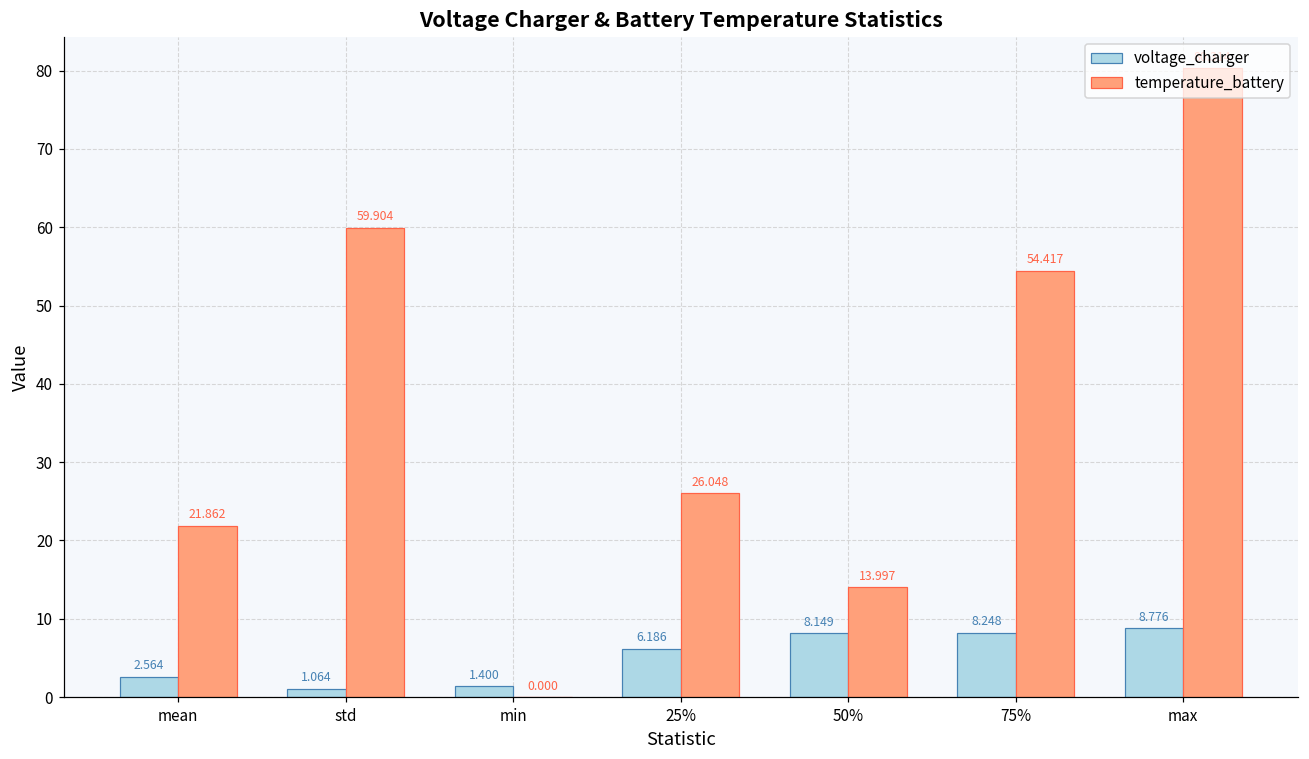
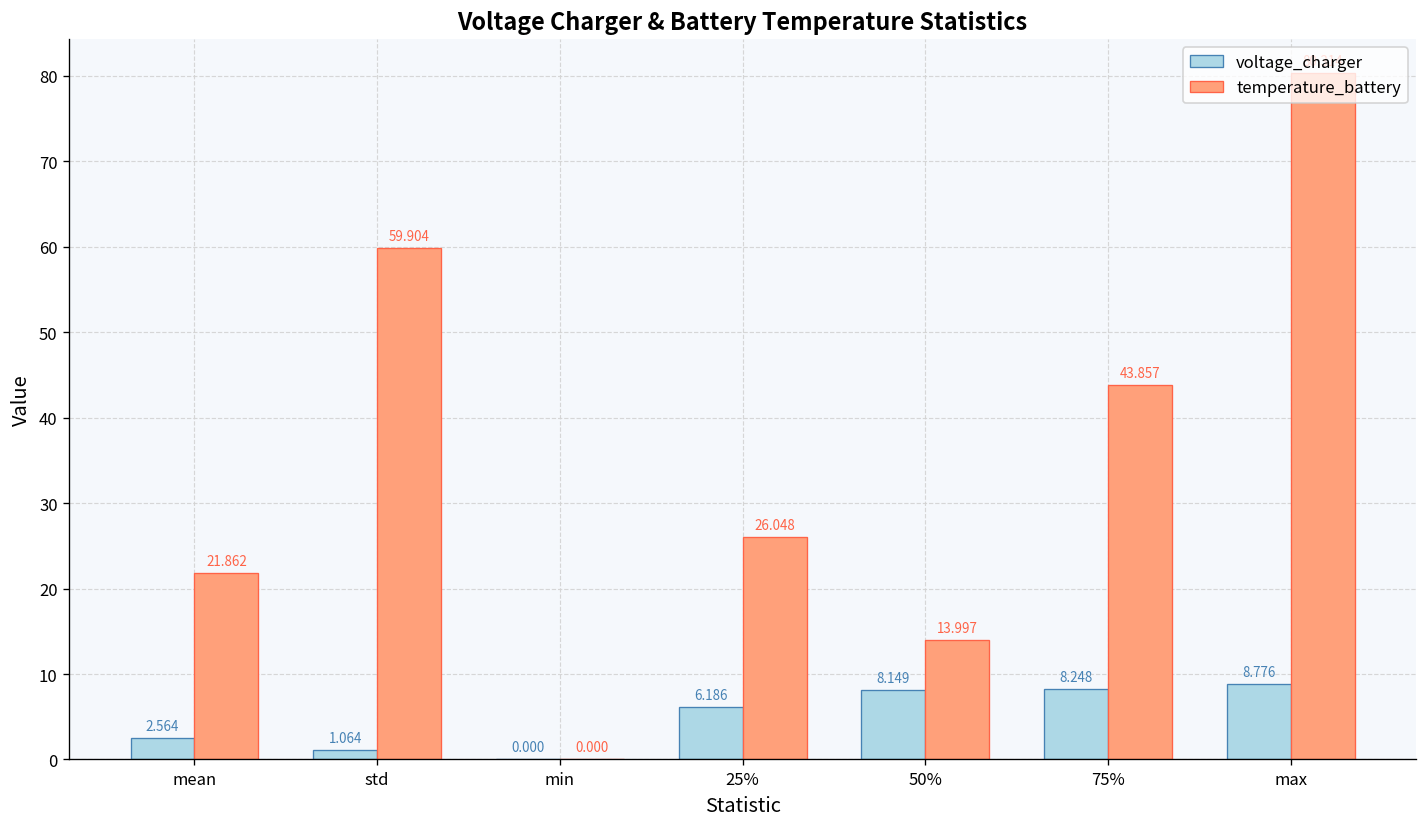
  {
    "voltage_charger": {
      "mean": 2.564,
      "std": 1.064,
-     "min": 1.400,
+     "min": 0.000,
      "25%": 6.186,
      "50%": 8.149,
      "75%": 8.248,
      "max": 8.776
    },
    "temperature_battery": {
      "mean": 21.862,
      "std": 59.904,
      "min": 0.000,
      "25%": 26.048,
      "50%": 13.997,
-     "75%": 54.417
+     "75%": 43.857
    }
  }
